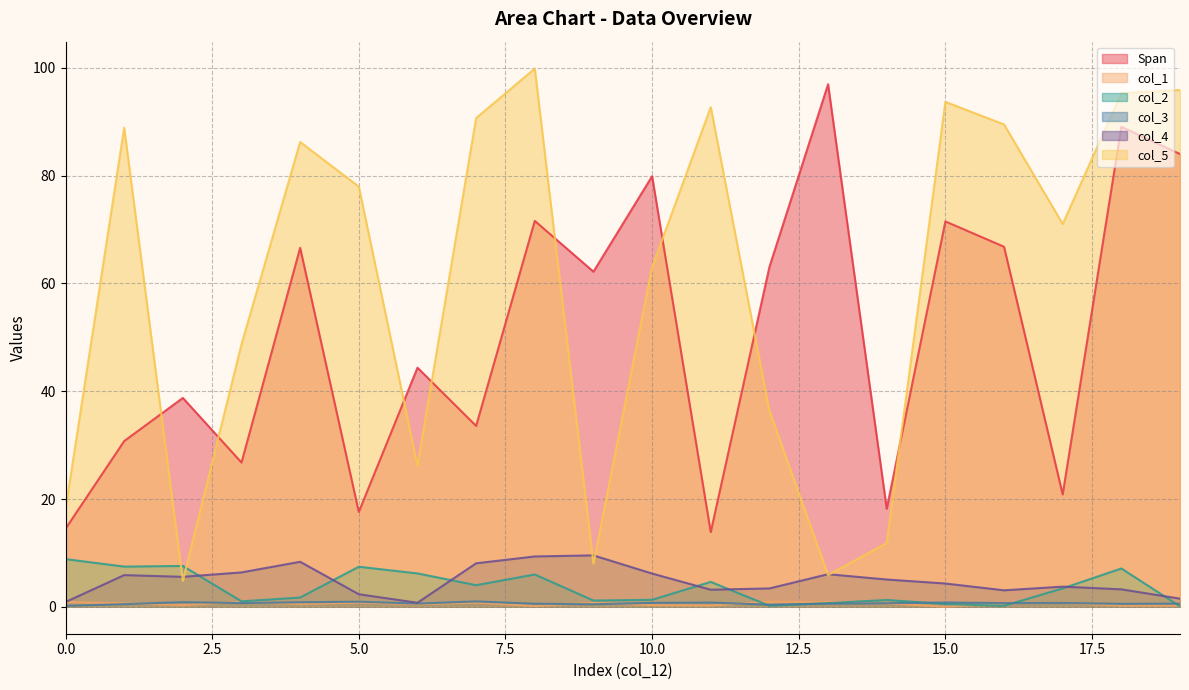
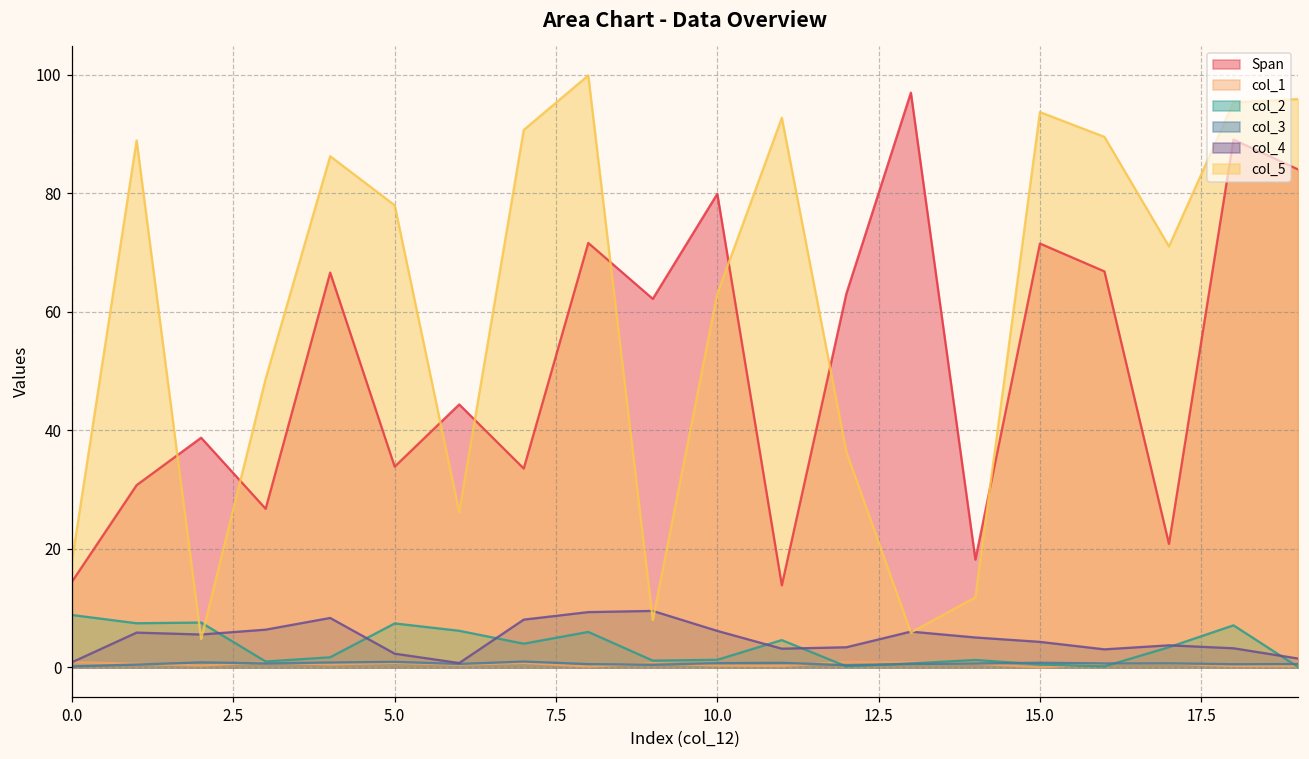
  {
    "Span": {
      "0.0": 14,
-     "5.0": 18,
+     "5.0": 34,
      "10.0": 80,
      "15.0": 72
    }
  }
